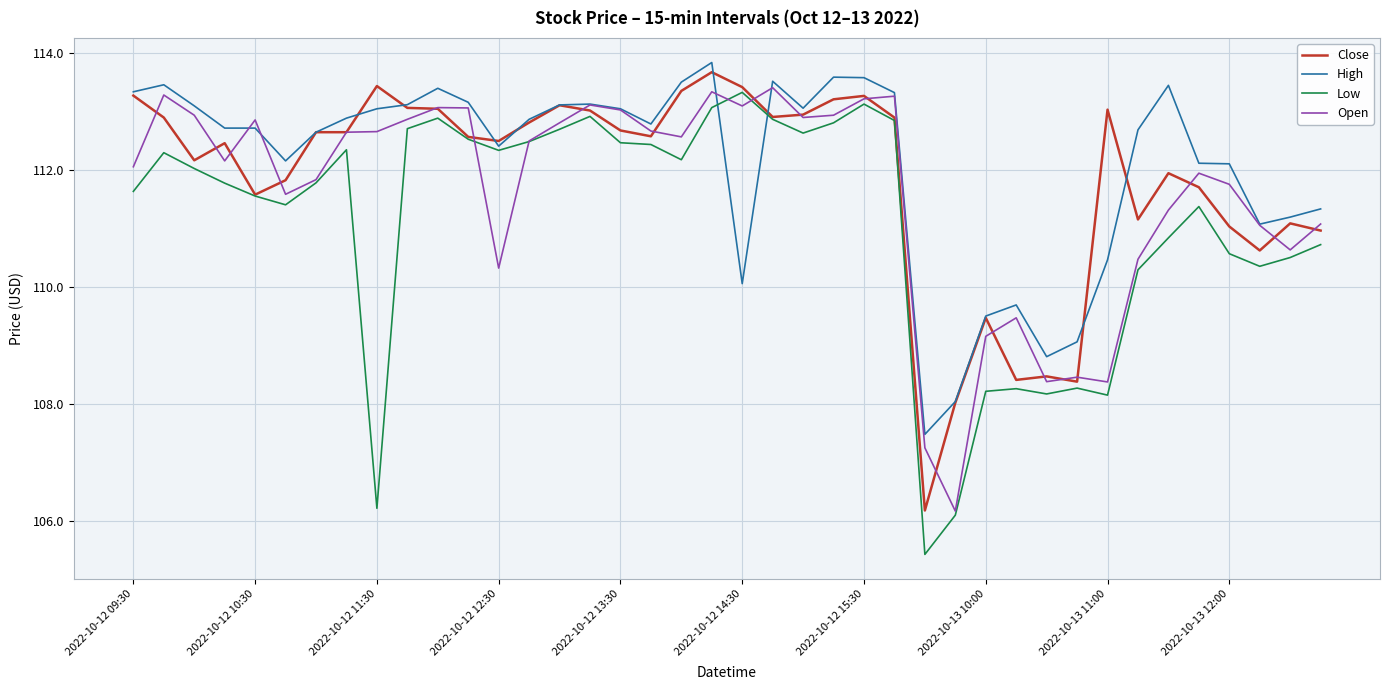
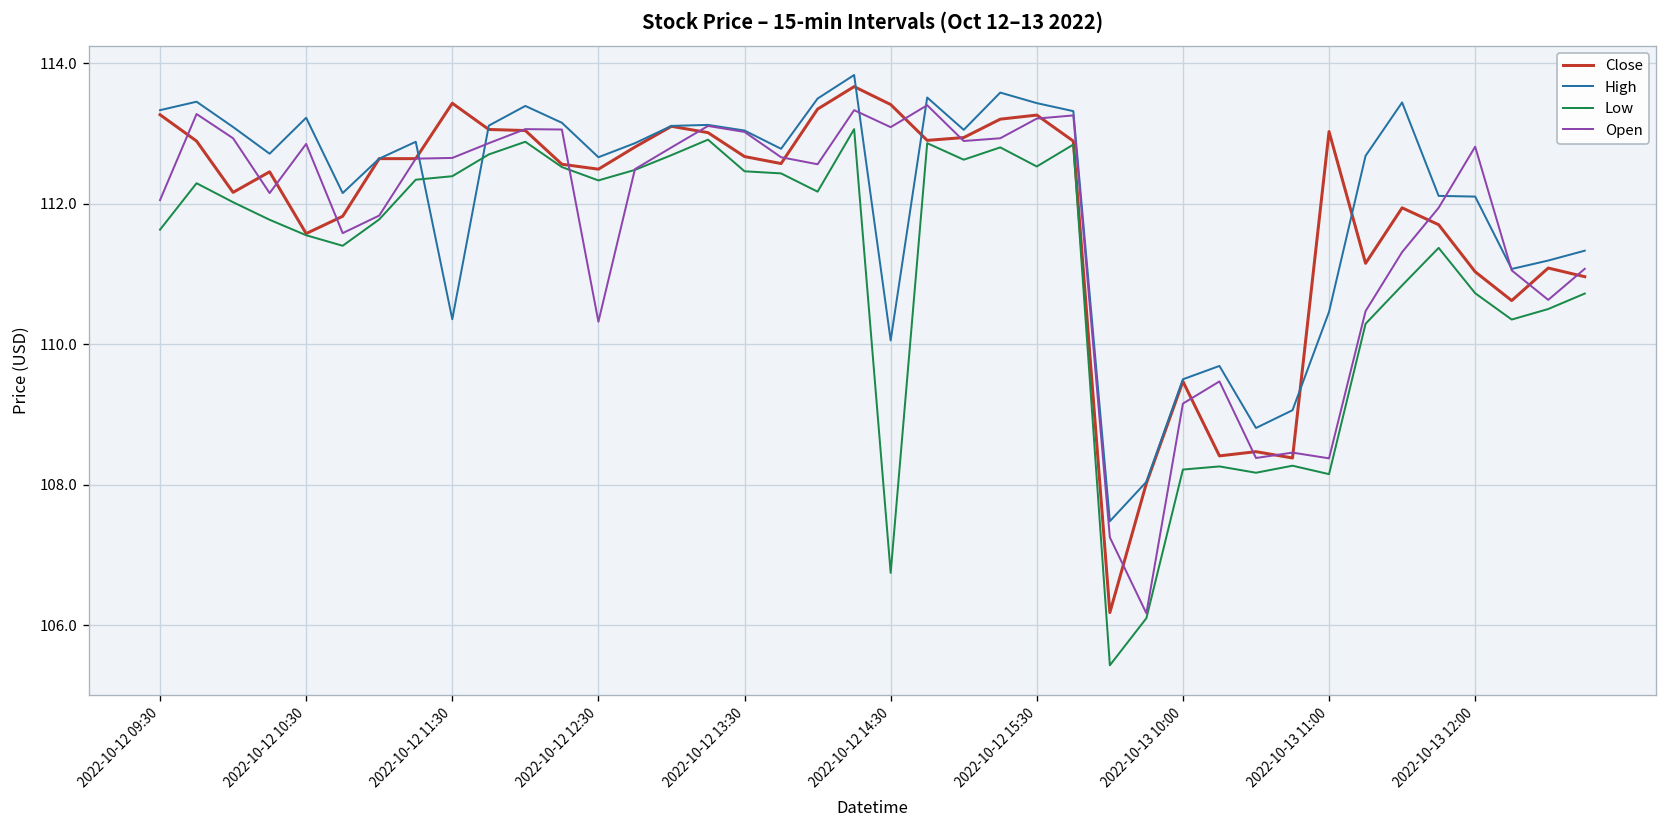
  {
    "Close": {
      "2022-10-12 09:30": 113.3,
      "2022-10-12 11:30": 113.4,
      "2022-10-12 12:30": 112.5,
      "2022-10-12 13:30": 112.7,
      "2022-10-12 14:30": 113.4,
      "2022-10-12 15:30": 113.3,
      "2022-10-13 11:00": 113.0,
      "2022-10-13 12:00": 111.0
    },
    "High": {
      "2022-10-12 09:30": 113.3,
-     "2022-10-12 10:30": 112.7,
-     "2022-10-12 11:30": 113.0,
-     "2022-10-12 12:30": 112.4,
+     "2022-10-12 10:30": 113.2,
+     "2022-10-12 11:30": 110.4,
+     "2022-10-12 12:30": 112.7,
      "2022-10-12 14:30": 110.1,
-     "2022-10-12 15:30": 113.6,
+     "2022-10-12 15:30": 113.4,
      "2022-10-13 11:00": 110.5,
      "2022-10-13 12:00": 112.1
    },
    "Low": {
      "2022-10-12 09:30": 111.6,
-     "2022-10-12 11:30": 106.2,
+     "2022-10-12 11:30": 112.4,
      "2022-10-12 12:30": 112.3,
      "2022-10-12 13:30": 112.5,
-     "2022-10-12 14:30": 113.3,
-     "2022-10-12 15:30": 113.1,
+     "2022-10-12 14:30": 106.7,
+     "2022-10-12 15:30": 112.5,
      "2022-10-13 10:00": 108.2,
      "2022-10-13 11:00": 108.2,
-     "2022-10-13 12:00": 110.6
+     "2022-10-13 12:00": 110.7
    },
    "Open": {
      "2022-10-12 09:30": 112.1,
      "2022-10-12 10:30": 112.8,
      "2022-10-12 11:30": 112.7,
      "2022-10-12 12:30": 110.3,
      "2022-10-12 14:30": 113.1,
      "2022-10-12 15:30": 113.2,
      "2022-10-13 10:00": 109.2,
      "2022-10-13 11:00": 108.4,
-     "2022-10-13 12:00": 111.8
+     "2022-10-13 12:00": 112.8
    }
  }
